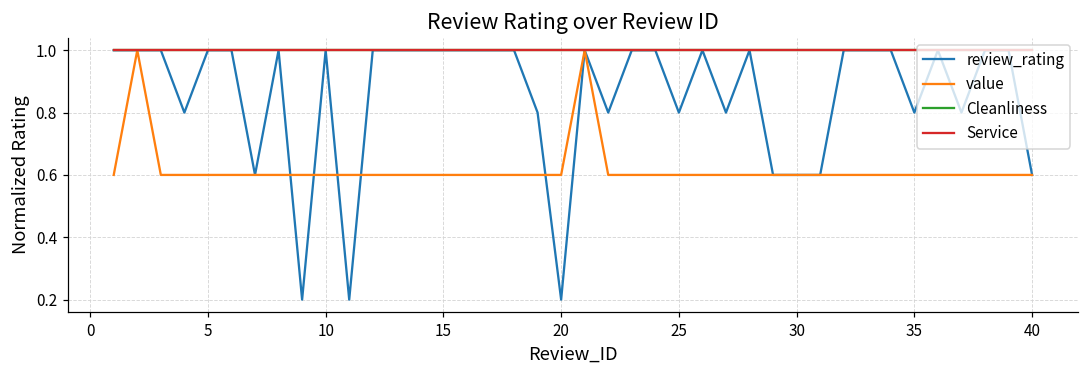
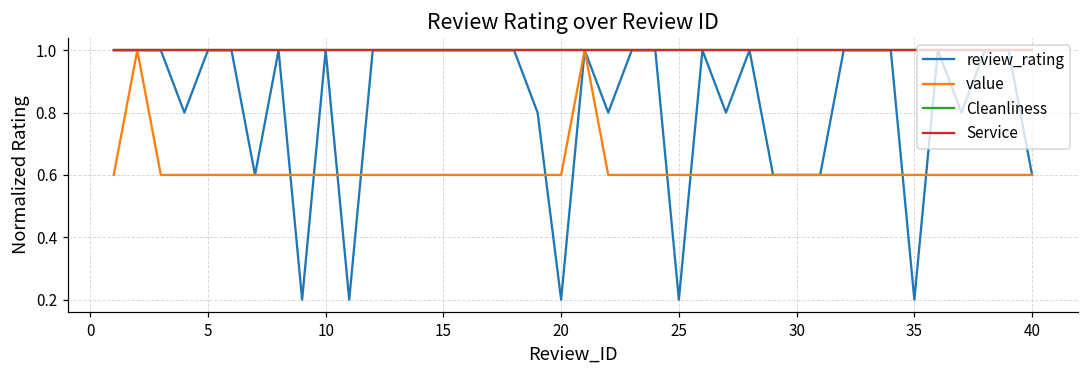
  {
    "review_rating": {
      "20": 0.20,
-     "25": 0.80,
-     "35": 0.80
+     "25": 0.20,
+     "35": 0.20
    },
    "value": {
      "5": 0.60,
      "10": 0.60,
      "15": 0.60,
      "20": 0.60,
      "25": 0.60,
      "35": 0.60
    },
    "Service": {
      "20": 1.00,
      "25": 1.00,
      "30": 1.00,
      "35": 1.00
    }
  }
